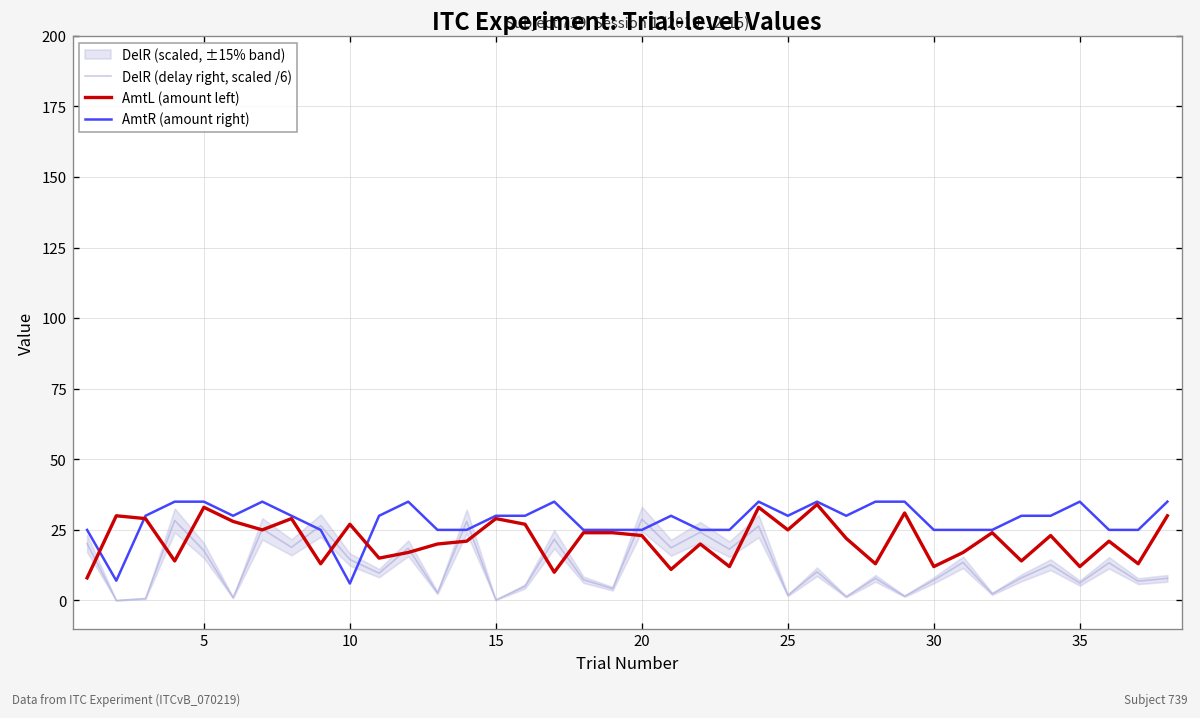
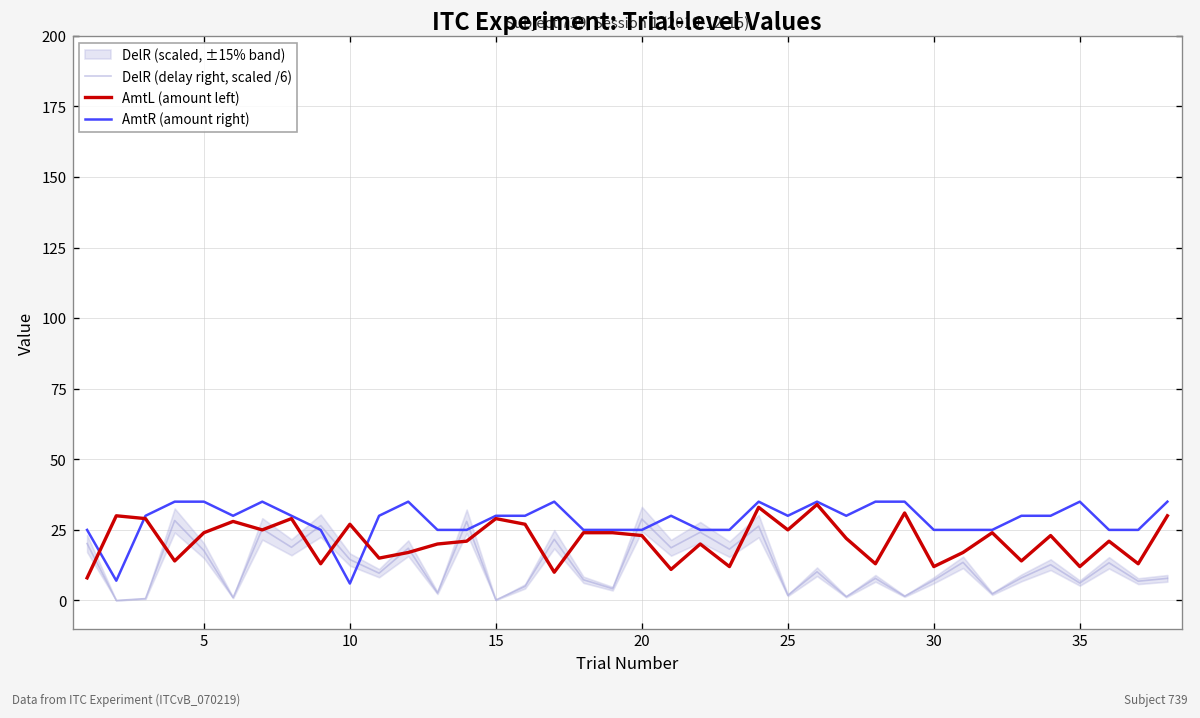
  {
    "AmtL (amount left)": {
-     "5": 33,
+     "5": 24,
      "10": 27,
      "20": 23,
      "25": 25,
      "30": 12,
      "35": 12
    },
    "AmtR (amount right)": {
      "5": 35,
      "10": 6,
      "20": 25,
      "25": 30,
      "30": 25,
      "35": 35
    }
  }
